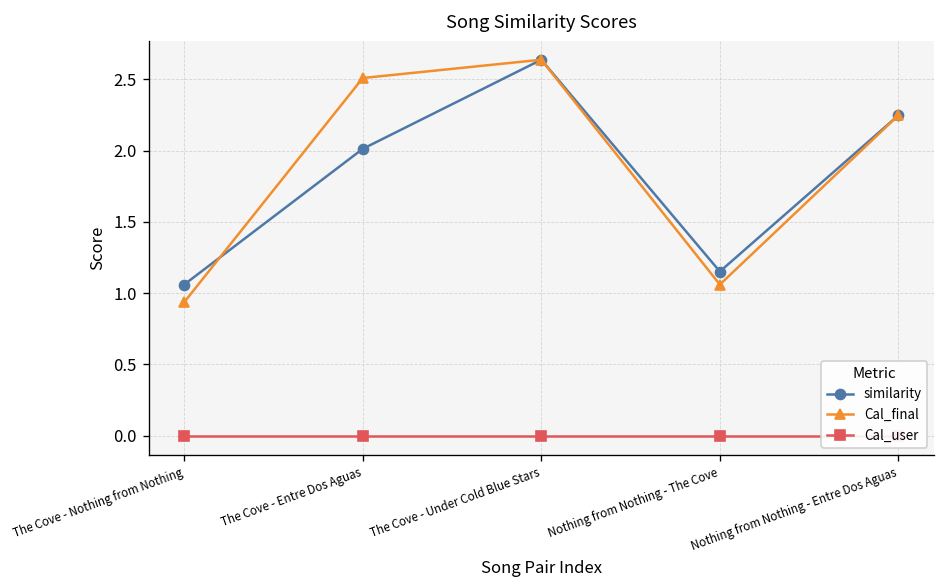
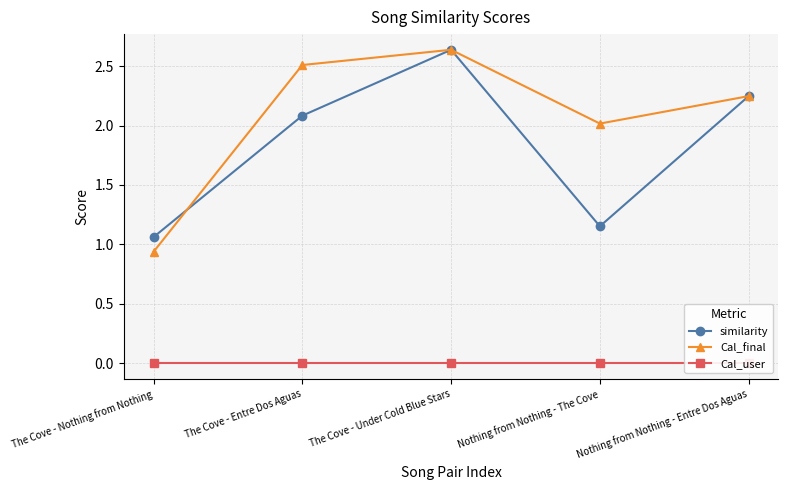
  {
    "similarity": {
      "The Cove - Nothing from Nothing": 1.06,
-     "The Cove - Entre Dos Aguas": 2.01,
+     "The Cove - Entre Dos Aguas": 2.08,
      "Nothing from Nothing - The Cove": 1.15
    },
    "Cal_final": {
      "The Cove - Nothing from Nothing": 0.94,
      "The Cove - Entre Dos Aguas": 2.51,
-     "Nothing from Nothing - The Cove": 1.06
+     "Nothing from Nothing - The Cove": 2.02
    },
    "Cal_user": {
      "The Cove - Nothing from Nothing": 0.00,
      "The Cove - Entre Dos Aguas": 0.00,
      "The Cove - Under Cold Blue Stars": 0.00,
      "Nothing from Nothing - The Cove": 0.00
    }
  }
